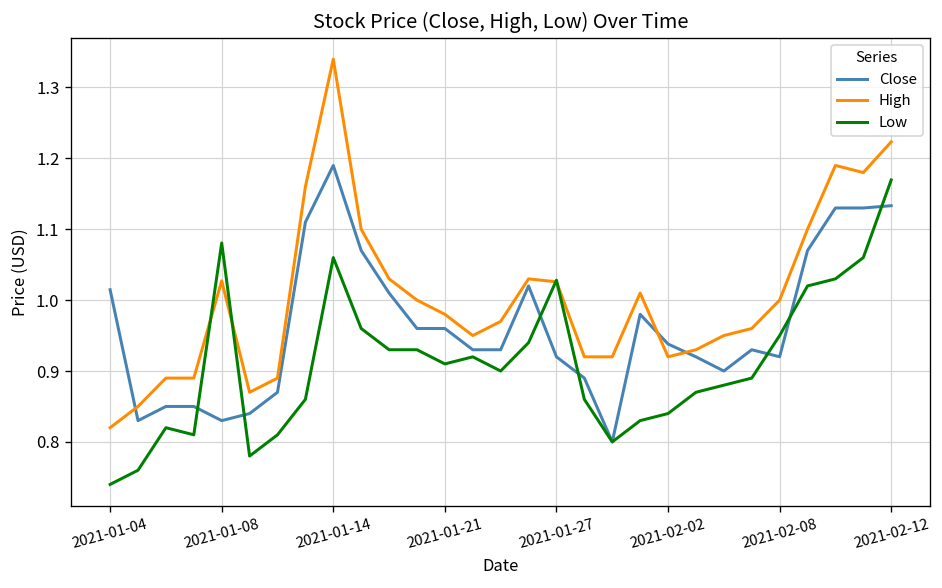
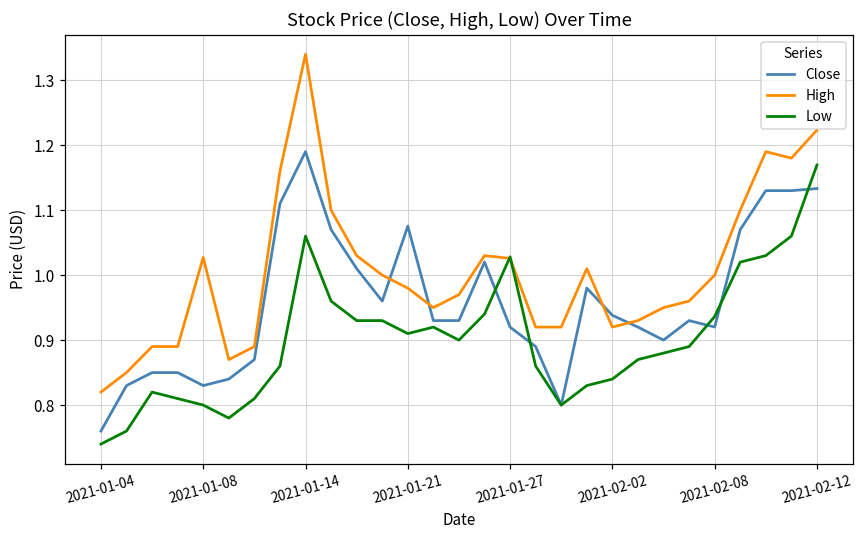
  {
    "Close": {
-     "2021-01-04": 1.01,
+     "2021-01-04": 0.76,
      "2021-01-08": 0.83,
      "2021-01-14": 1.19,
-     "2021-01-21": 0.96,
+     "2021-01-21": 1.08,
      "2021-01-27": 0.92,
      "2021-02-02": 0.94,
      "2021-02-08": 0.92,
      "2021-02-12": 1.13
    },
    "High": {
      "2021-01-04": 0.82,
      "2021-01-08": 1.03,
      "2021-01-14": 1.34,
      "2021-01-21": 0.98,
      "2021-02-02": 0.92,
      "2021-02-08": 1.00
    },
    "Low": {
      "2021-01-04": 0.74,
-     "2021-01-08": 1.08,
+     "2021-01-08": 0.80,
      "2021-01-14": 1.06,
      "2021-01-21": 0.91,
      "2021-02-02": 0.84,
-     "2021-02-08": 0.95,
+     "2021-02-08": 0.94,
      "2021-02-12": 1.17
    }
  }
